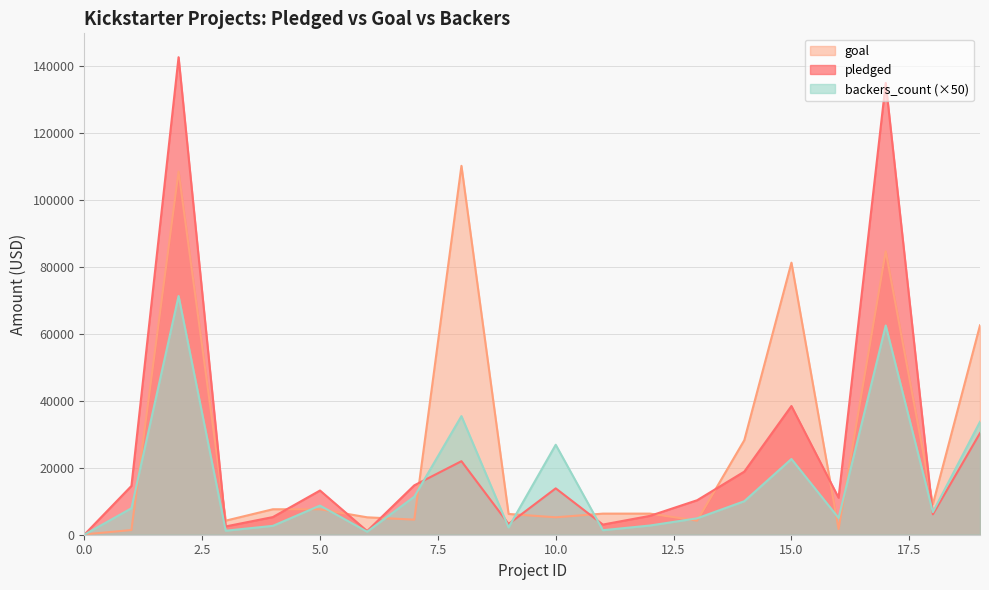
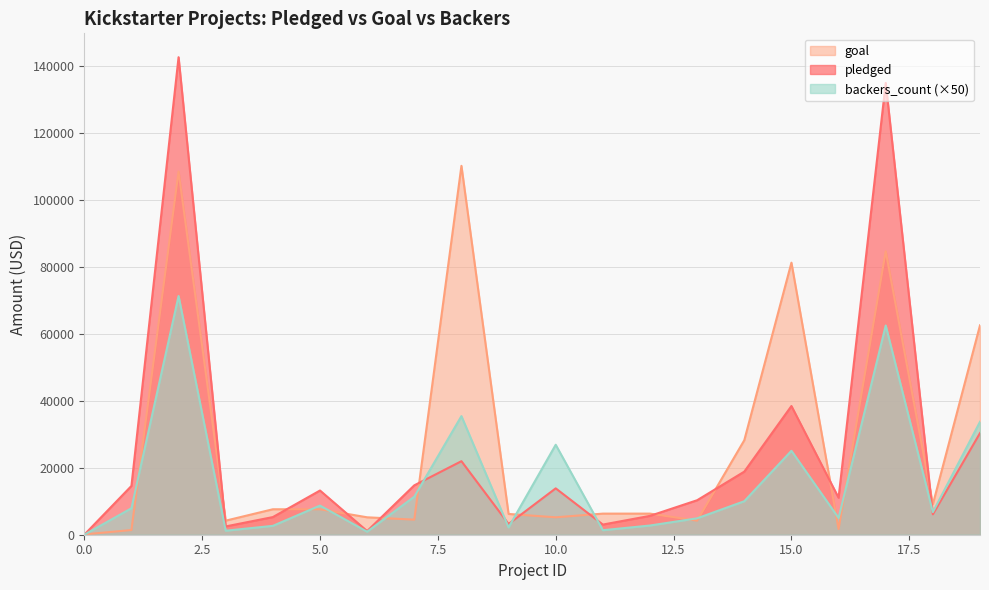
  {
    "backers_count (×50)": {
      "5.0": 9000,
      "10.0": 27000,
-     "15.0": 23000
+     "15.0": 25000
    }
  }
